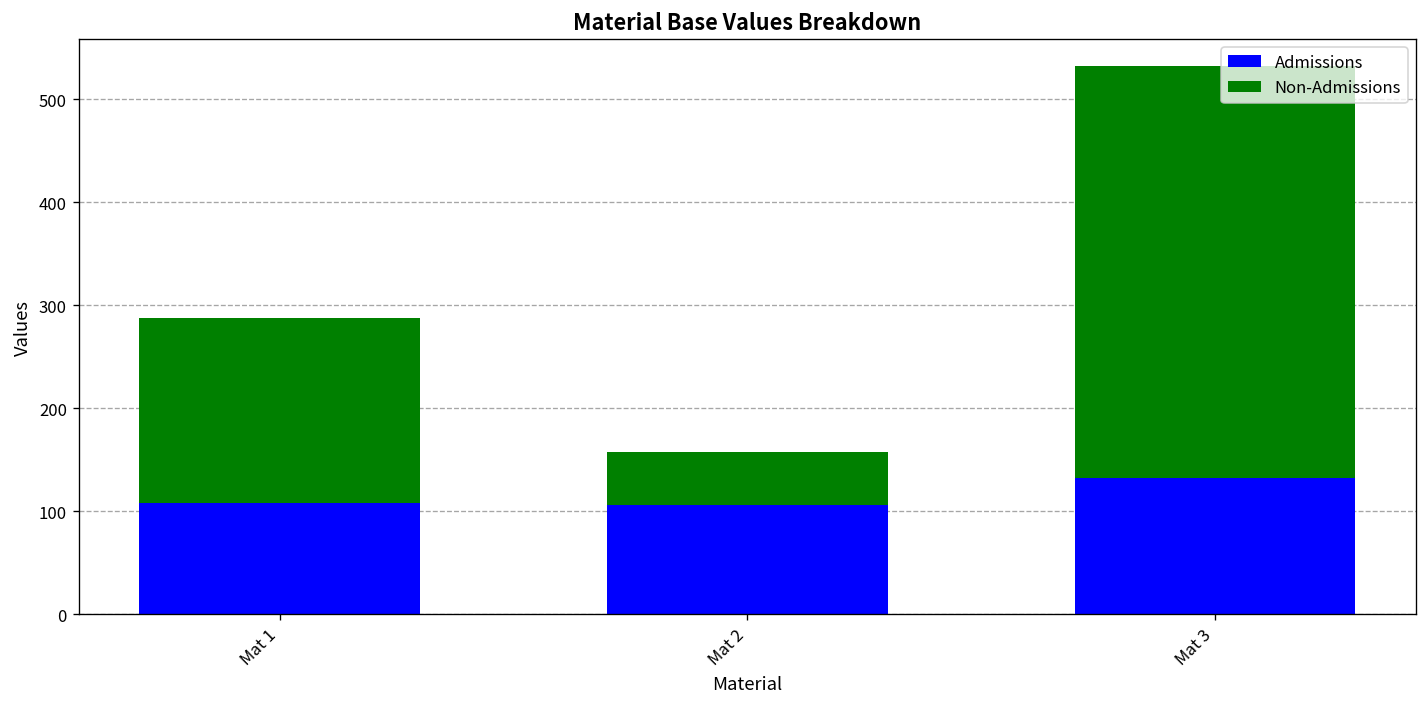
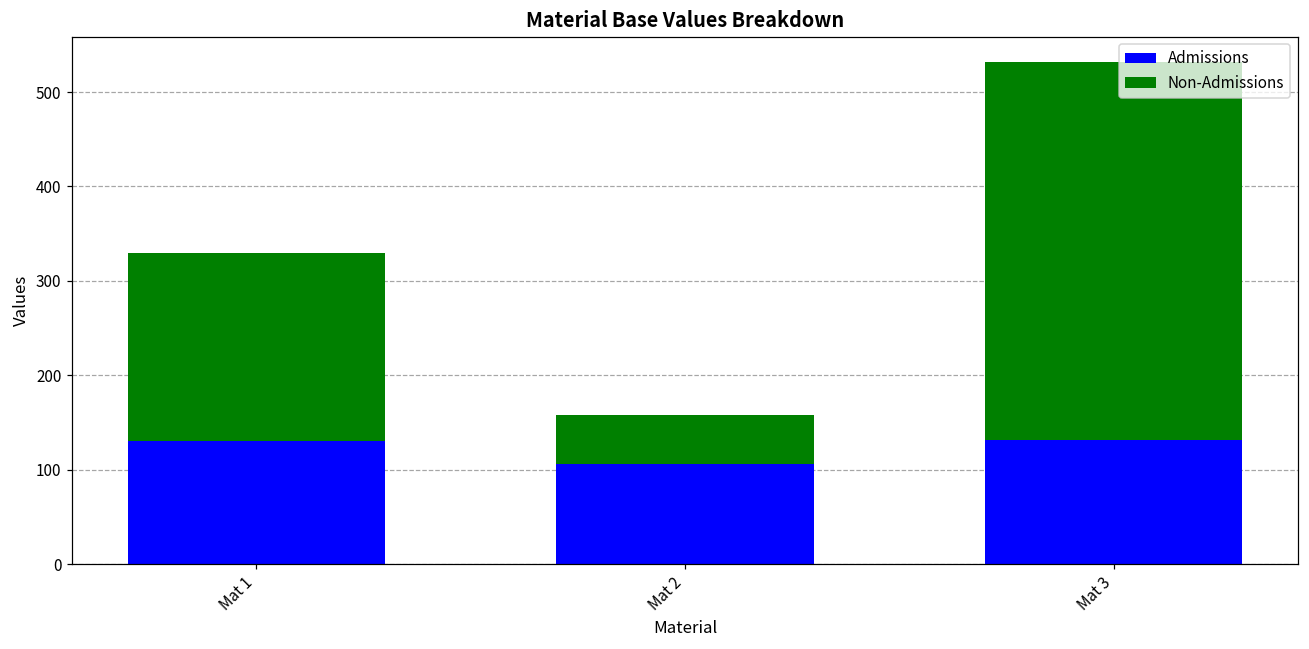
  {
    "Admissions": {
-     "Mat 1": 110,
+     "Mat 1": 130,
      "Mat 2": 110,
      "Mat 3": 130
    },
    "Non-Admissions": {
-     "Mat 1": 180,
+     "Mat 1": 200,
      "Mat 2": 50,
      "Mat 3": 400
    }
  }
